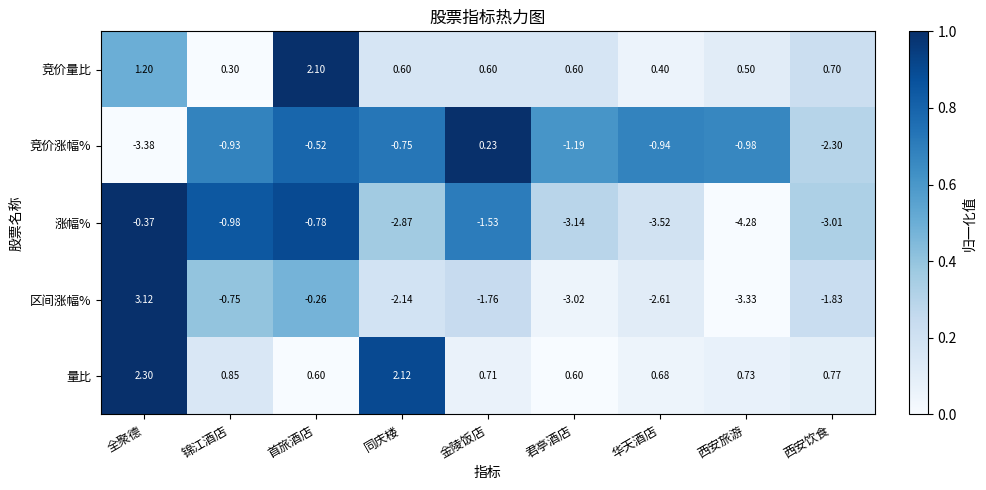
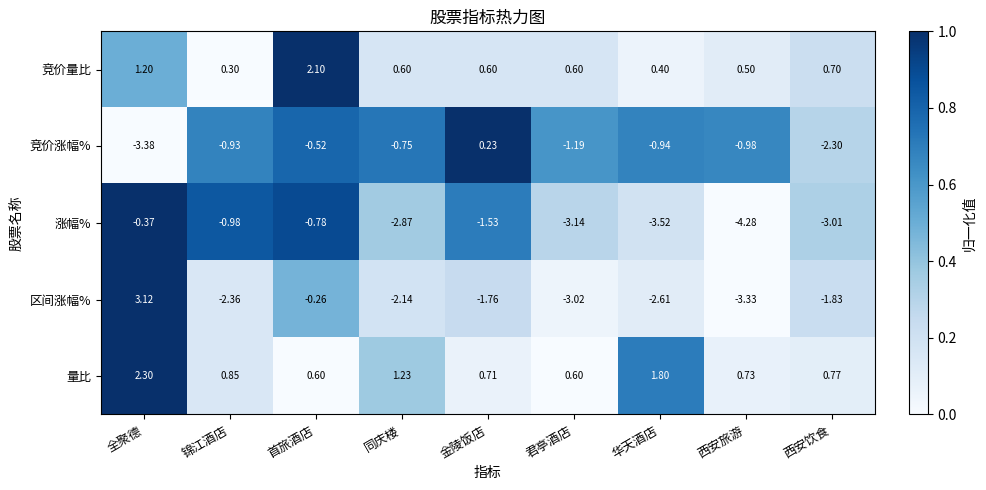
  {
    "竞价量比": {
      "全聚德": 1.20,
      "锦江酒店": 0.30,
      "首旅酒店": 2.10,
      "同庆楼": 0.60,
      "金陵饭店": 0.60,
      "君亭酒店": 0.60,
      "华天酒店": 0.40,
      "西安旅游": 0.50,
      "西安饮食": 0.70
    },
    "竞价涨幅%": {
      "全聚德": -3.38,
      "锦江酒店": -0.93,
      "首旅酒店": -0.52,
      "同庆楼": -0.75,
      "金陵饭店": 0.23,
      "君亭酒店": -1.19,
      "华天酒店": -0.94,
      "西安旅游": -0.98,
      "西安饮食": -2.30
    },
    "涨幅%": {
      "全聚德": -0.37,
      "锦江酒店": -0.98,
      "首旅酒店": -0.78,
      "同庆楼": -2.87,
      "金陵饭店": -1.53,
      "君亭酒店": -3.14,
      "华天酒店": -3.52,
      "西安旅游": -4.28,
      "西安饮食": -3.01
    },
    "区间涨幅%": {
      "全聚德": 3.12,
-     "锦江酒店": -0.75,
+     "锦江酒店": -2.36,
      "首旅酒店": -0.26,
      "同庆楼": -2.14,
      "金陵饭店": -1.76,
      "君亭酒店": -3.02,
      "华天酒店": -2.61,
      "西安旅游": -3.33,
      "西安饮食": -1.83
    },
    "量比": {
      "全聚德": 2.30,
      "锦江酒店": 0.85,
      "首旅酒店": 0.60,
-     "同庆楼": 2.12,
+     "同庆楼": 1.23,
      "金陵饭店": 0.71,
      "君亭酒店": 0.60,
-     "华天酒店": 0.68,
+     "华天酒店": 1.80,
      "西安旅游": 0.73,
      "西安饮食": 0.77
    }
  }
